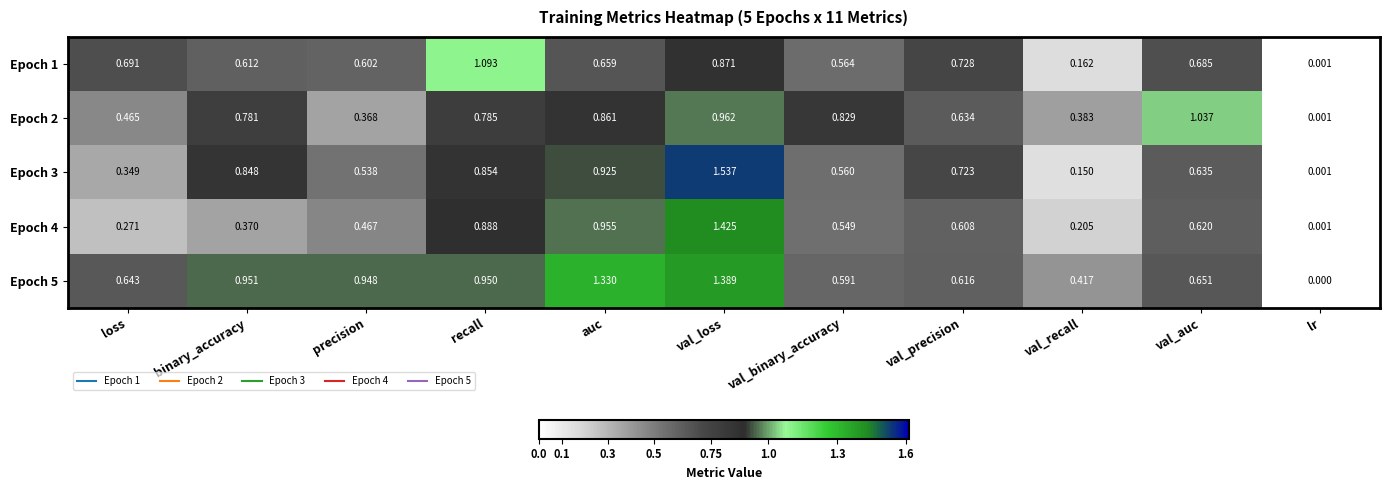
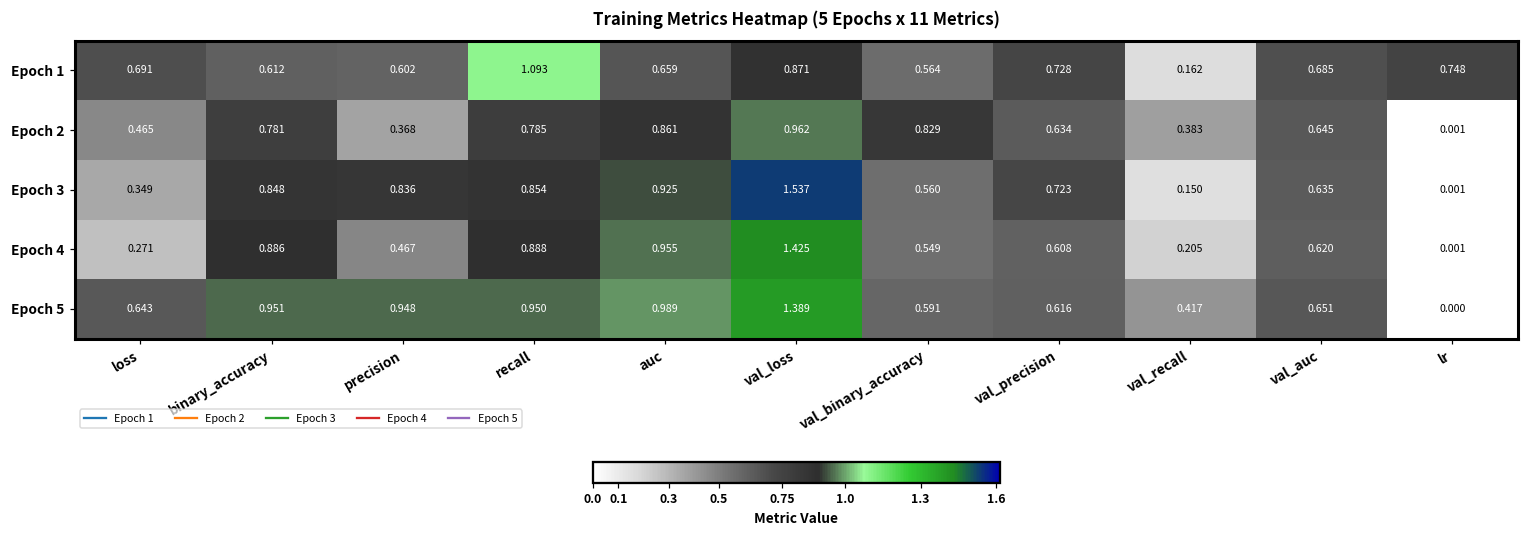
  {
    "Epoch 1": {
      "loss": 0.691,
      "binary_accuracy": 0.612,
      "precision": 0.602,
      "recall": 1.093,
      "auc": 0.659,
      "val_loss": 0.871,
      "val_binary_accuracy": 0.564,
      "val_precision": 0.728,
      "val_recall": 0.162,
      "val_auc": 0.685,
-     "lr": 0.001
+     "lr": 0.748
    },
    "Epoch 2": {
      "loss": 0.465,
      "binary_accuracy": 0.781,
      "precision": 0.368,
      "recall": 0.785,
      "auc": 0.861,
      "val_loss": 0.962,
      "val_binary_accuracy": 0.829,
      "val_precision": 0.634,
      "val_recall": 0.383,
-     "val_auc": 1.037,
+     "val_auc": 0.645,
      "lr": 0.001
    },
    "Epoch 3": {
      "loss": 0.349,
      "binary_accuracy": 0.848,
-     "precision": 0.538,
+     "precision": 0.836,
      "recall": 0.854,
      "auc": 0.925,
      "val_loss": 1.537,
      "val_binary_accuracy": 0.560,
      "val_precision": 0.723,
      "val_recall": 0.150,
      "val_auc": 0.635,
      "lr": 0.001
    },
    "Epoch 4": {
      "loss": 0.271,
-     "binary_accuracy": 0.370,
+     "binary_accuracy": 0.886,
      "precision": 0.467,
      "recall": 0.888,
      "auc": 0.955,
      "val_loss": 1.425,
      "val_binary_accuracy": 0.549,
      "val_precision": 0.608,
      "val_recall": 0.205,
      "val_auc": 0.620,
      "lr": 0.001
    },
    "Epoch 5": {
      "loss": 0.643,
      "binary_accuracy": 0.951,
      "precision": 0.948,
      "recall": 0.950,
-     "auc": 1.330,
+     "auc": 0.989,
      "val_loss": 1.389,
      "val_binary_accuracy": 0.591,
      "val_precision": 0.616,
      "val_recall": 0.417,
      "val_auc": 0.651,
      "lr": 0.000
    }
  }
